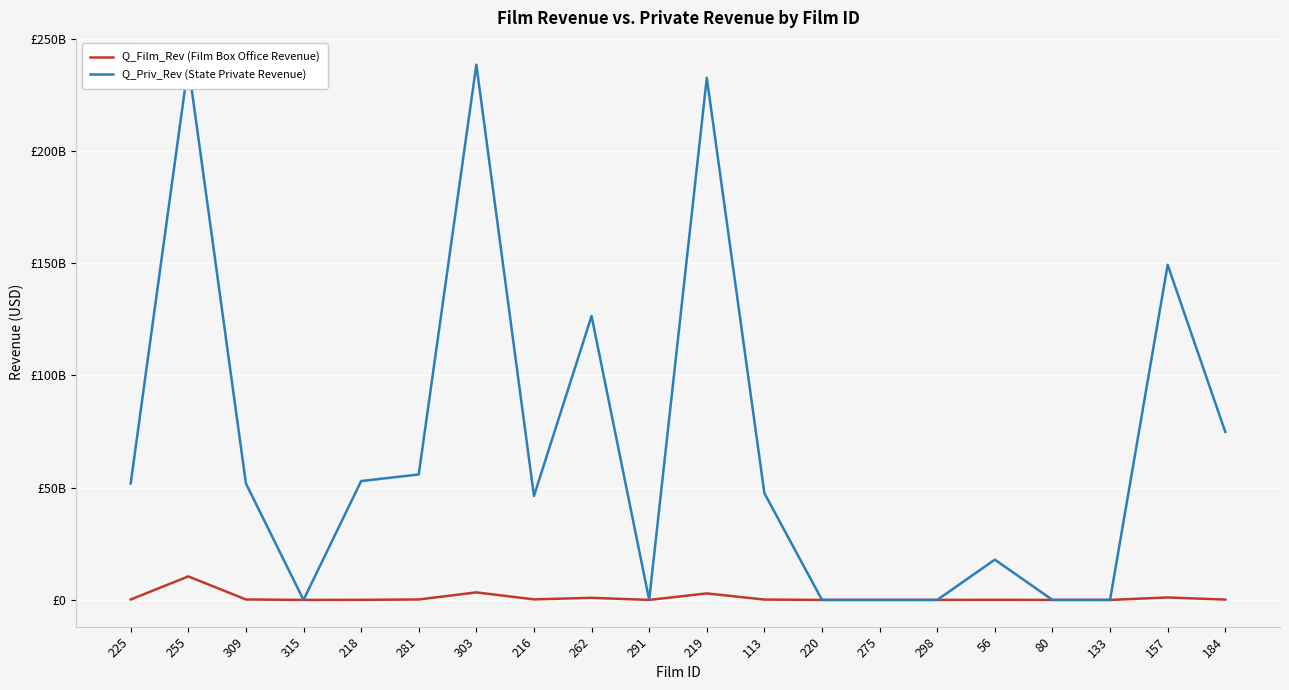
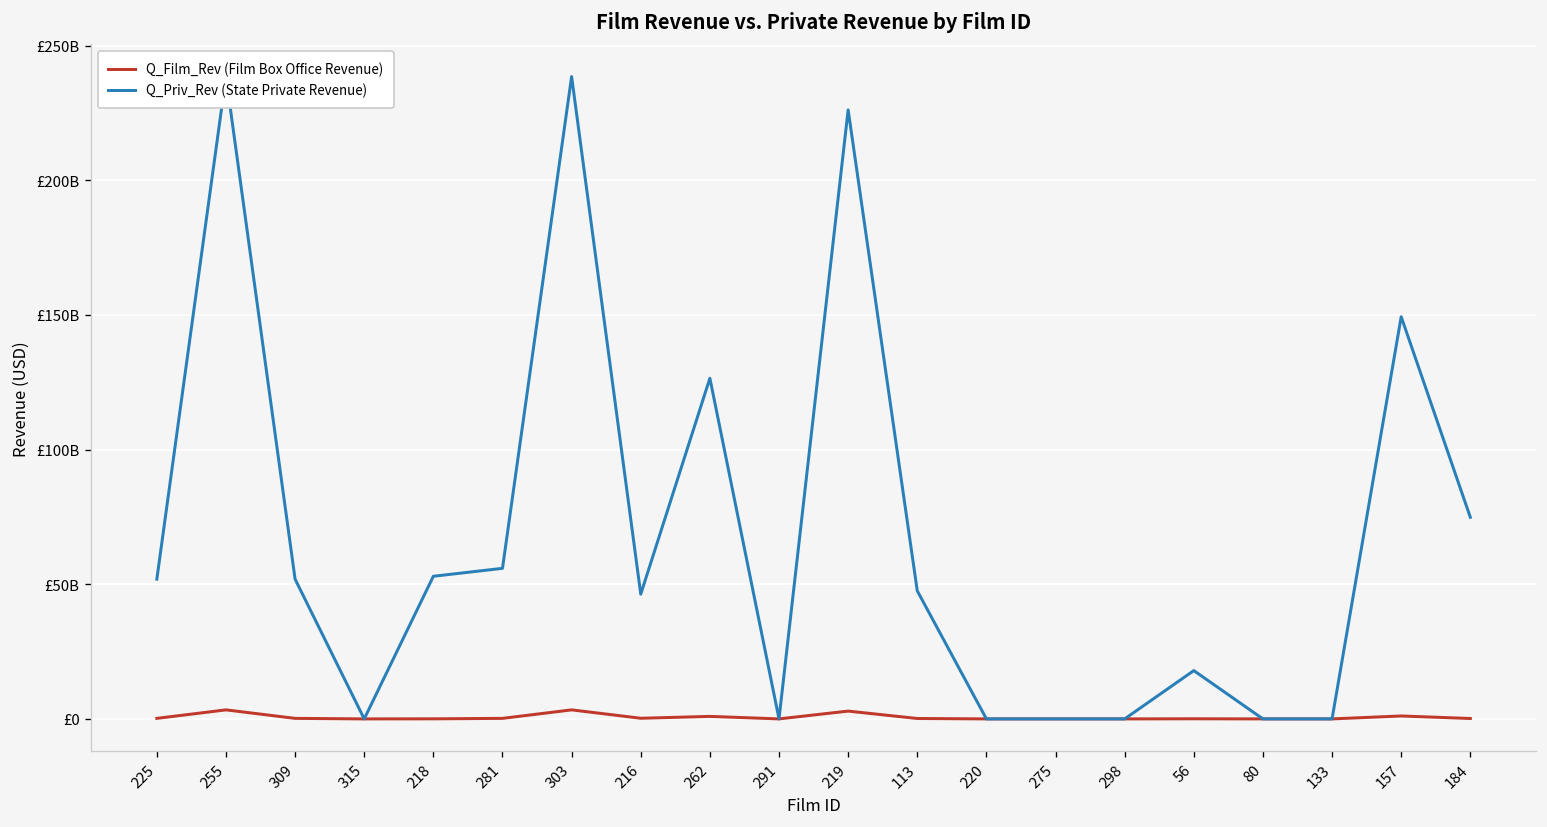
  {
    "Q_Film_Rev (Film Box Office Revenue)": {
      "225": "£0",
-     "255": "£10000000000",
+     "255": "£3000000000",
      "309": "£0",
      "218": "£0",
      "281": "£0",
      "303": "£3000000000",
      "216": "£0",
      "262": "£1000000000",
      "219": "£3000000000",
      "113": "£0",
      "56": "£0",
      "157": "£1000000000",
      "184": "£0"
    },
    "Q_Priv_Rev (State Private Revenue)": {
      "225": "£52000000000",
      "309": "£52000000000",
      "218": "£53000000000",
      "281": "£56000000000",
      "303": "£238000000000",
      "216": "£46000000000",
      "262": "£126000000000",
-     "219": "£233000000000",
+     "219": "£226000000000",
      "113": "£48000000000",
      "56": "£18000000000",
      "157": "£149000000000",
      "184": "£75000000000"
    }
  }
